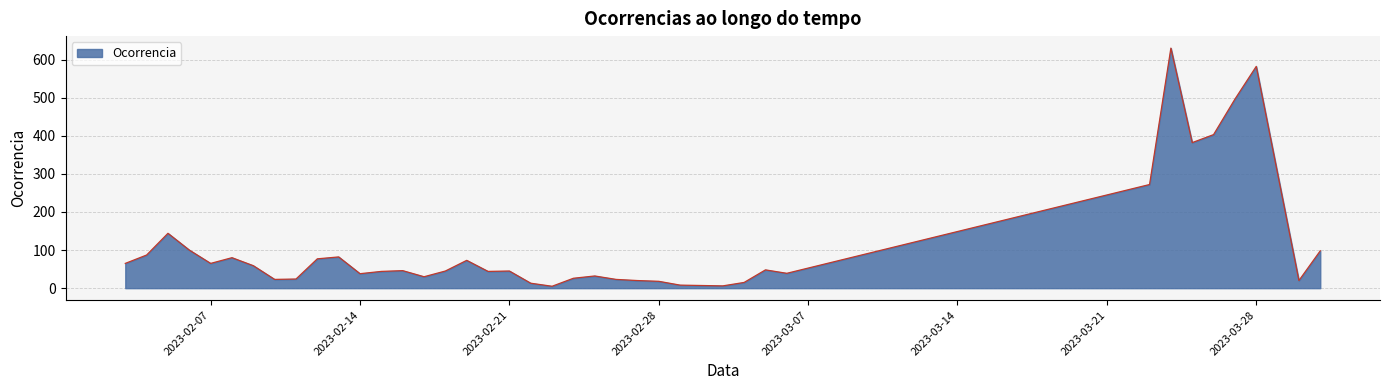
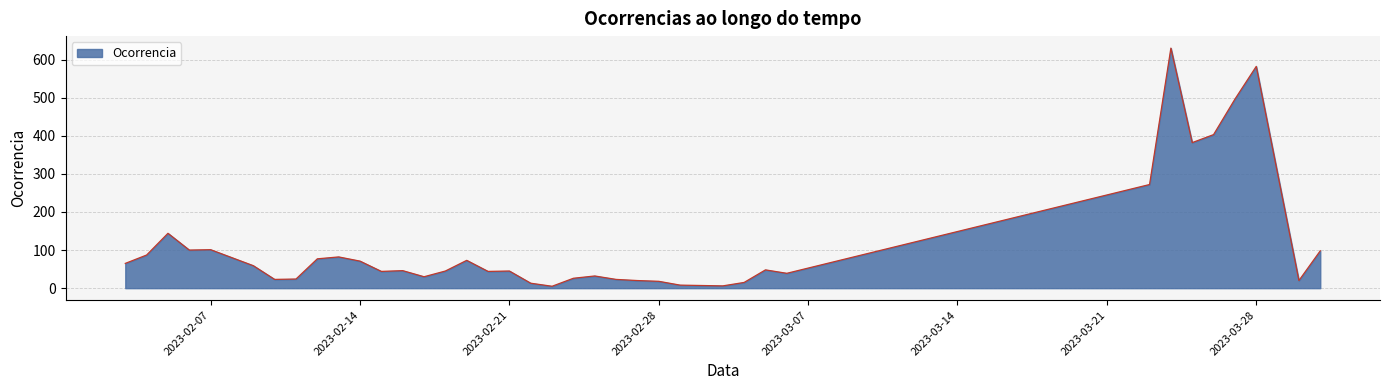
  {
-   "2023-02-07": 70,
-   "2023-02-14": 40,
+   "2023-02-07": 100,
+   "2023-02-14": 70,
    "2023-02-21": 50,
    "2023-02-28": 20,
    "2023-03-28": 580
  }
